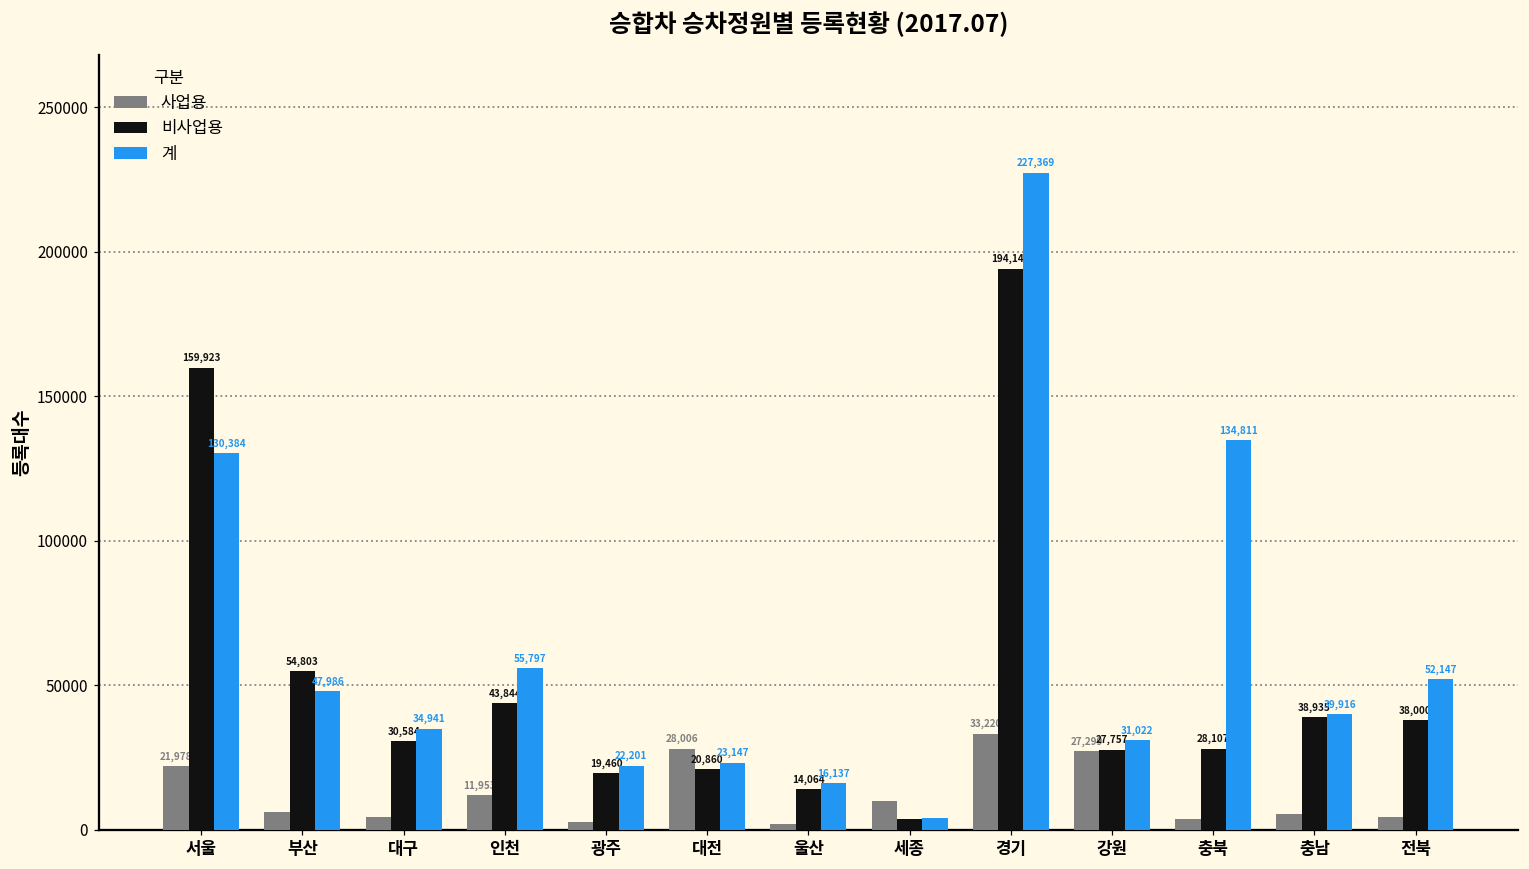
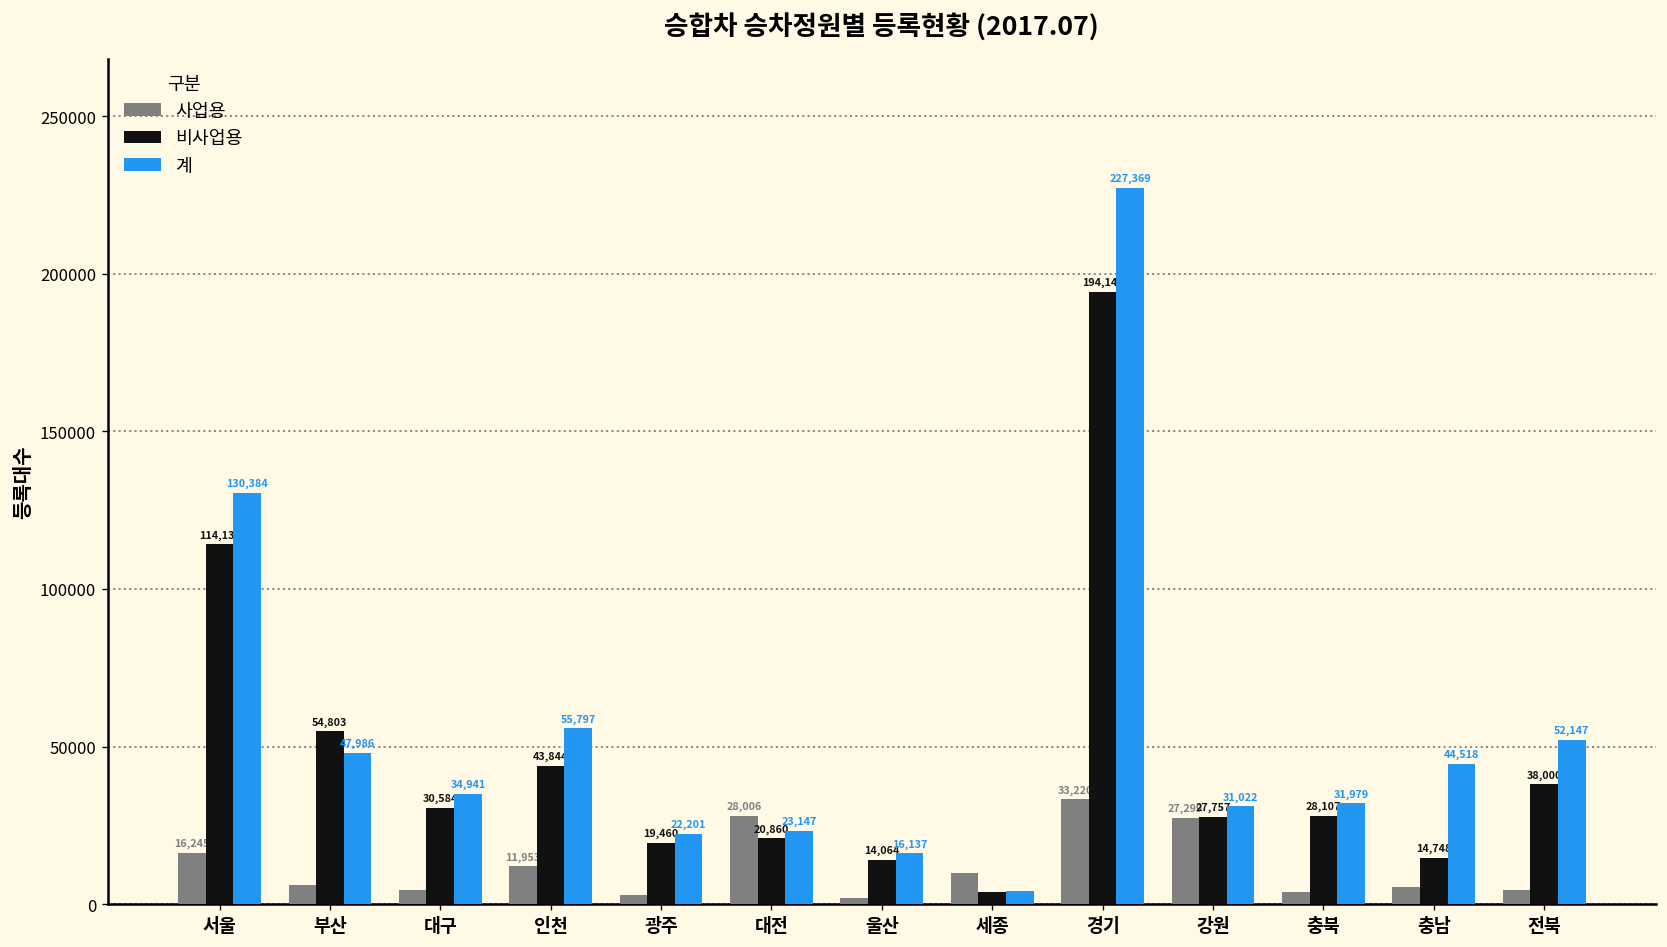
  {
    "사업용": {
-     "서울": "21,978",
+     "서울": "16,245",
      "인천": "11,953",
      "대전": "28,006",
      "경기": "33,220"
    },
    "비사업용": {
-     "서울": "159,923",
+     "서울": "114,139",
      "부산": "54,803",
      "대구": "30,584",
      "인천": "43,844",
      "광주": "19,460",
      "대전": "20,860",
      "울산": "14,064",
      "경기": "194,149",
      "충북": "28,107",
-     "충남": "38,935",
+     "충남": "14,748",
      "전북": "38,000"
    },
    "계": {
      "서울": "130,384",
      "부산": "47,986",
      "대구": "34,941",
      "인천": "55,797",
      "광주": "22,201",
      "대전": "23,147",
      "울산": "16,137",
      "경기": "227,369",
      "강원": "31,022",
-     "충북": "134,811",
-     "충남": "39,916",
+     "충북": "31,979",
+     "충남": "44,518",
      "전북": "52,147"
    }
  }
